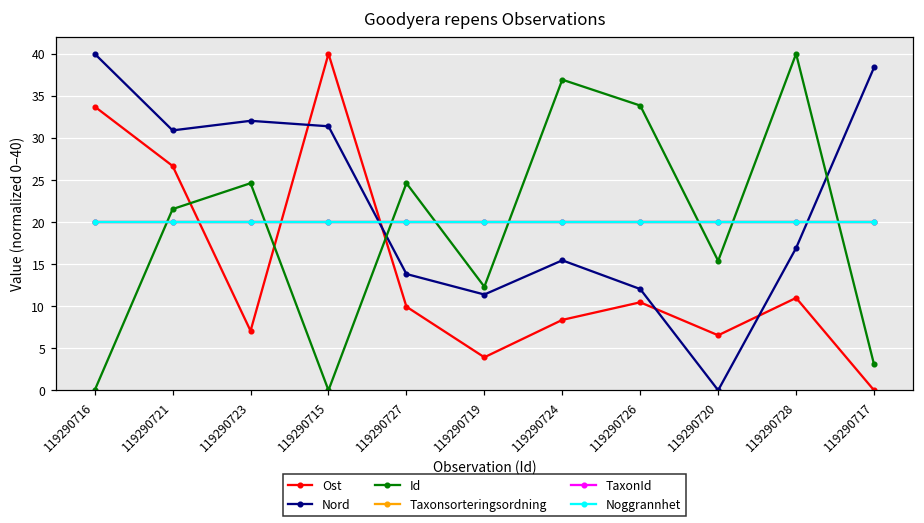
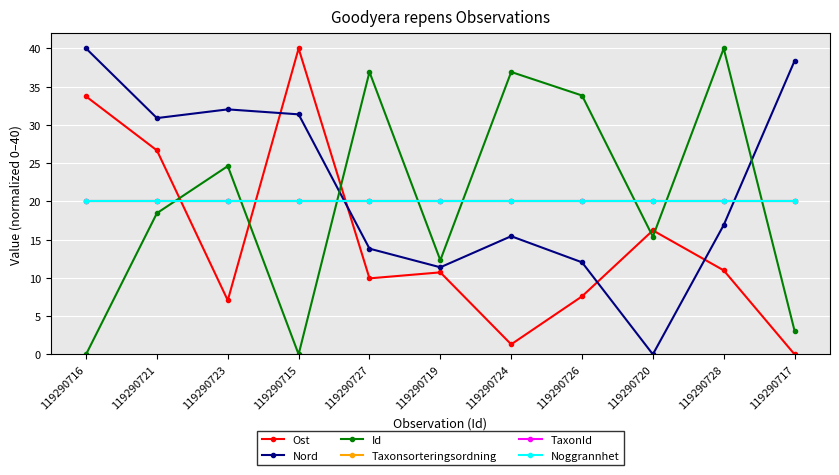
  {
    "Ost": {
      "119290716": 34,
      "119290721": 27,
      "119290723": 7,
      "119290715": 40,
      "119290727": 10,
-     "119290719": 4,
-     "119290724": 8,
-     "119290726": 10,
-     "119290720": 7,
+     "119290719": 11,
+     "119290724": 1,
+     "119290726": 8,
+     "119290720": 16,
      "119290728": 11,
      "119290717": 0
    },
    "Nord": {
      "119290716": 40,
      "119290721": 31,
      "119290723": 32,
      "119290715": 31,
      "119290727": 14,
      "119290719": 11,
      "119290724": 15,
      "119290726": 12,
      "119290720": 0,
      "119290728": 17,
      "119290717": 38
    },
    "Id": {
      "119290716": 0,
-     "119290721": 22,
+     "119290721": 18,
      "119290723": 25,
      "119290715": 0,
-     "119290727": 25,
+     "119290727": 37,
      "119290719": 12,
      "119290724": 37,
      "119290726": 34,
      "119290720": 15,
      "119290728": 40,
      "119290717": 3
    },
    "Noggrannhet": {
      "119290716": 20,
      "119290721": 20,
      "119290723": 20,
      "119290715": 20,
      "119290727": 20,
      "119290719": 20,
      "119290724": 20,
      "119290726": 20,
      "119290720": 20,
      "119290728": 20,
      "119290717": 20
    }
  }
